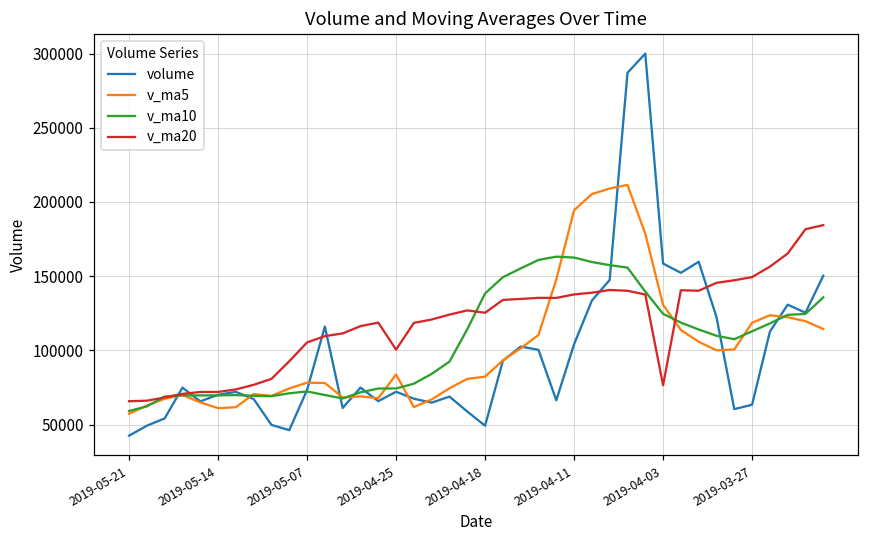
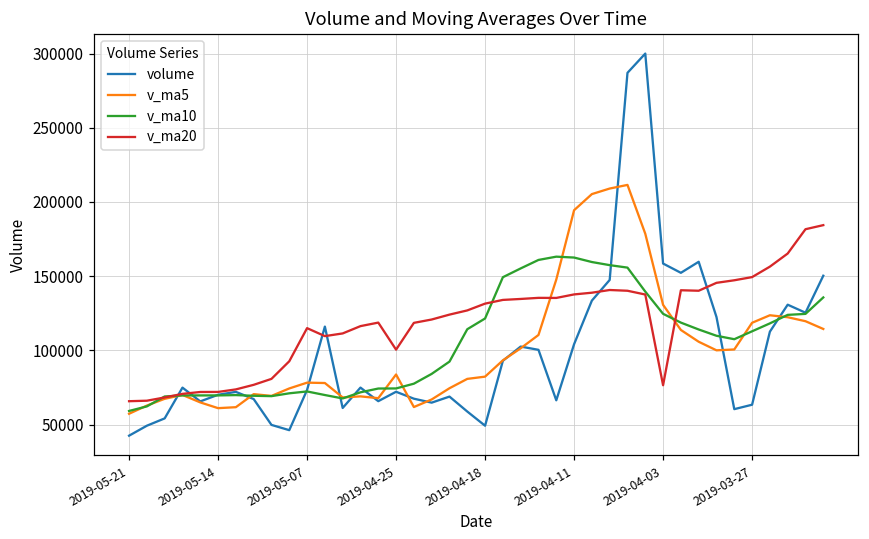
  {
    "volume": {
      "2019-05-21": 42000,
      "2019-04-25": 72000,
      "2019-04-18": 49000,
      "2019-04-11": 104000,
      "2019-04-03": 159000,
      "2019-03-27": 63000
    },
    "v_ma5": {
      "2019-05-14": 61000,
      "2019-05-07": 78000,
      "2019-04-25": 84000,
      "2019-04-18": 82000,
      "2019-04-11": 194000,
      "2019-04-03": 131000,
      "2019-03-27": 119000
    },
    "v_ma10": {
      "2019-04-25": 74000,
-     "2019-04-18": 138000,
+     "2019-04-18": 121000,
      "2019-04-11": 163000,
      "2019-04-03": 125000,
      "2019-03-27": 113000
    },
    "v_ma20": {
      "2019-05-21": 66000,
      "2019-05-14": 72000,
-     "2019-05-07": 105000,
+     "2019-05-07": 115000,
      "2019-04-25": 100000,
-     "2019-04-18": 125000,
+     "2019-04-18": 131000,
      "2019-04-11": 138000,
      "2019-04-03": 76000,
      "2019-03-27": 149000
    }
  }
